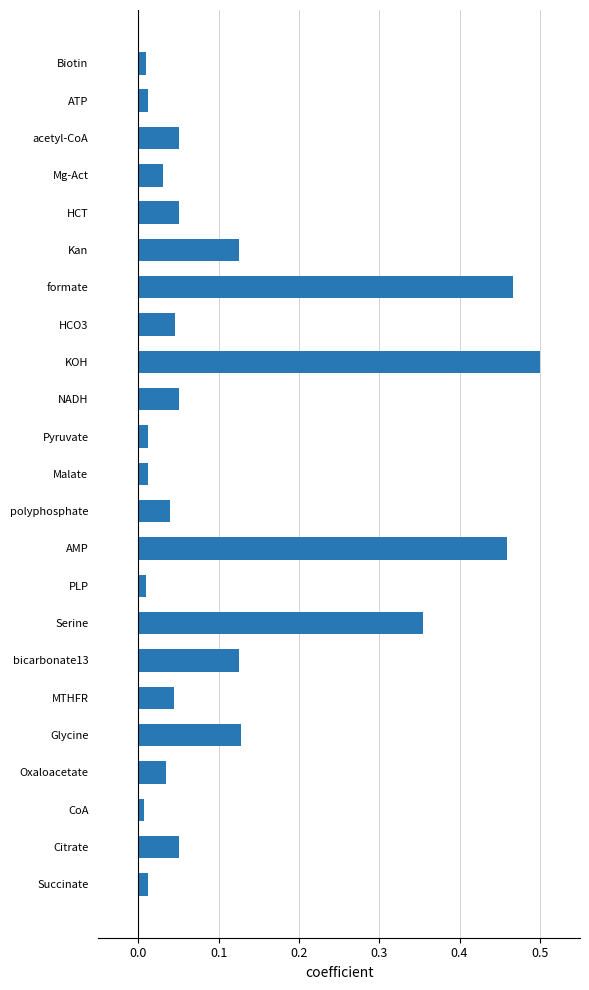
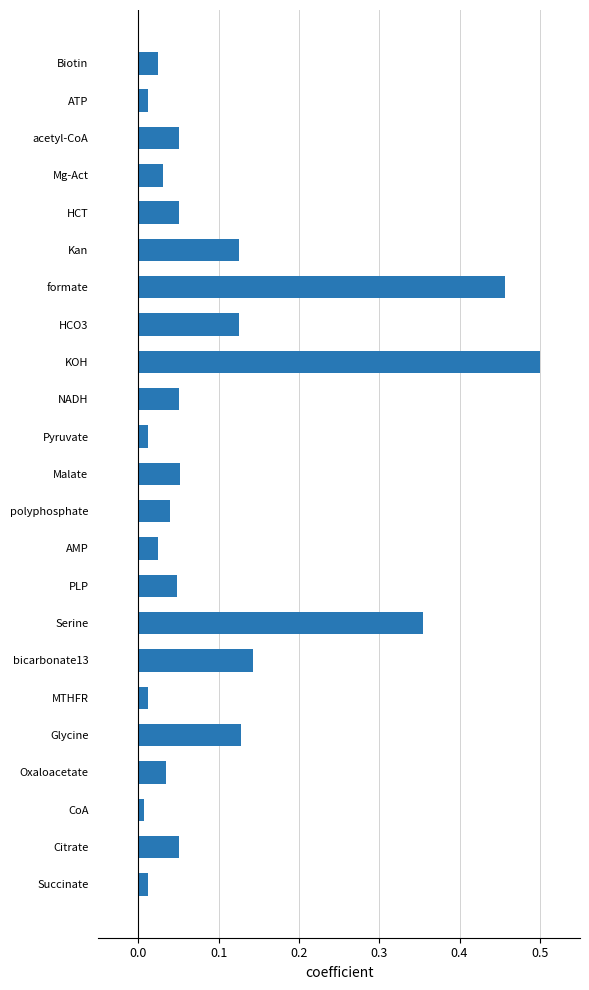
  {
-   "Biotin": 0.01,
+   "Biotin": 0.03,
    "ATP": 0.01,
    "acetyl-CoA": 0.05,
    "Mg-Act": 0.03,
    "HCT": 0.05,
    "Kan": 0.13,
-   "formate": 0.47,
-   "HCO3": 0.05,
+   "formate": 0.46,
+   "HCO3": 0.13,
    "KOH": 0.50,
    "NADH": 0.05,
    "Pyruvate": 0.01,
-   "Malate": 0.01,
+   "Malate": 0.05,
    "polyphosphate": 0.04,
-   "AMP": 0.46,
-   "PLP": 0.01,
+   "AMP": 0.03,
+   "PLP": 0.05,
    "Serine": 0.35,
-   "bicarbonate13": 0.13,
-   "MTHFR": 0.04,
+   "bicarbonate13": 0.14,
+   "MTHFR": 0.01,
    "Glycine": 0.13,
    "Oxaloacetate": 0.03,
    "CoA": 0.01,
    "Citrate": 0.05,
    "Succinate": 0.01
  }
